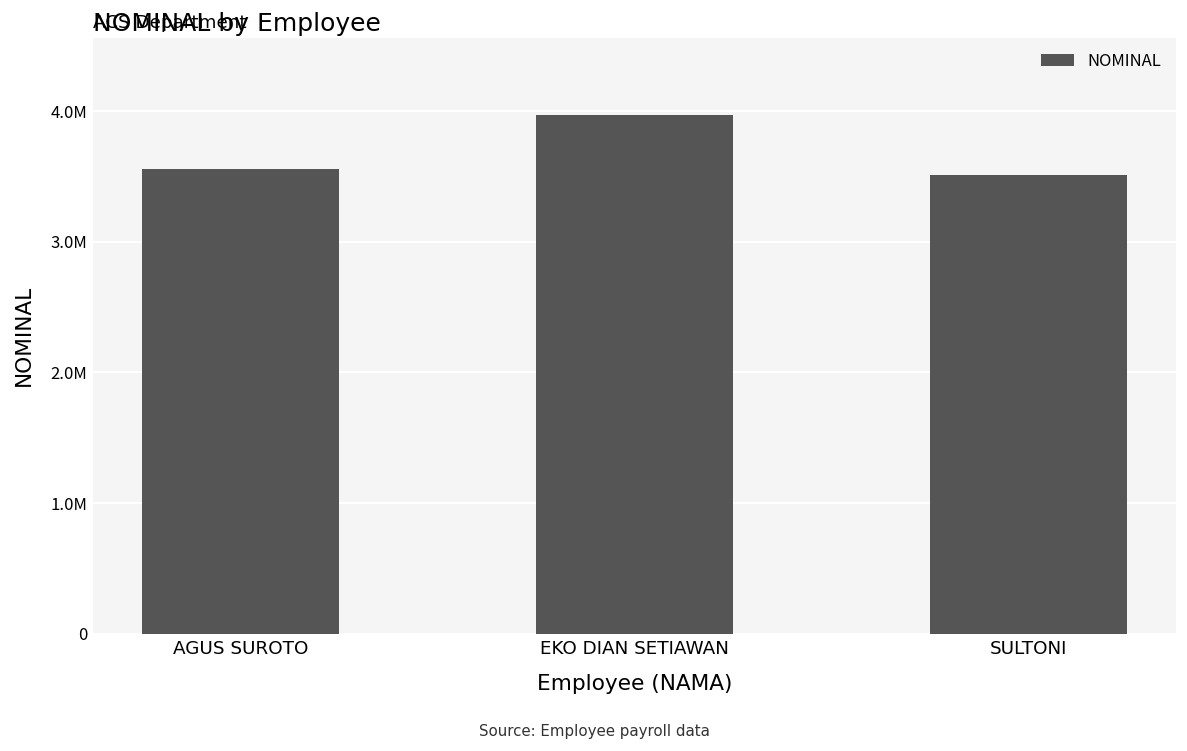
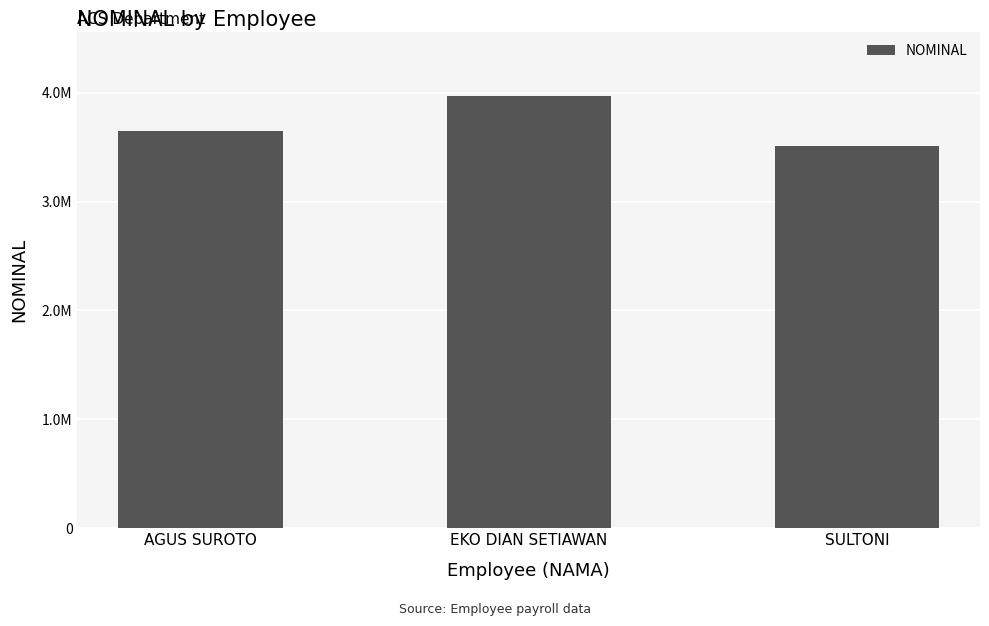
  {
-   "AGUS SUROTO": 3560000,
+   "AGUS SUROTO": 3650000,
    "EKO DIAN SETIAWAN": 3970000,
    "SULTONI": 3510000
  }
